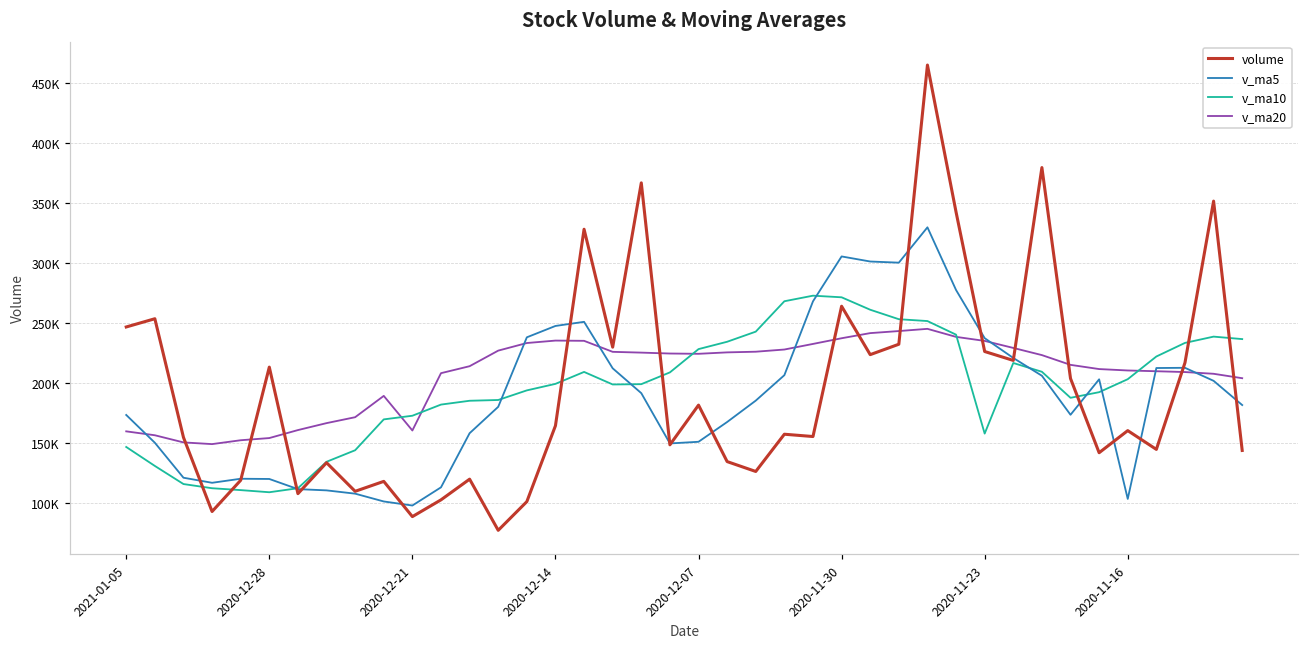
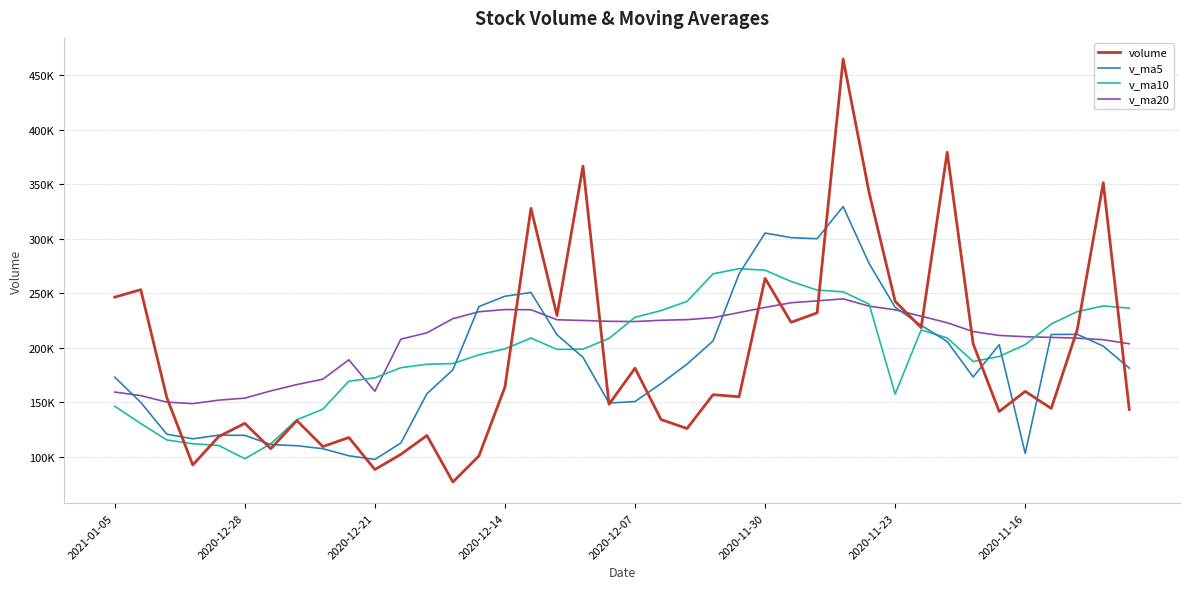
  {
    "volume": {
      "2021-01-05": 247000,
-     "2020-12-28": 213000,
+     "2020-12-28": 131000,
      "2020-12-21": 89000,
      "2020-12-14": 164000,
      "2020-12-07": 181000,
      "2020-11-30": 264000,
-     "2020-11-23": 226000,
+     "2020-11-23": 243000,
      "2020-11-16": 160000
    },
    "v_ma5": {
      "2021-01-05": 173000,
      "2020-12-28": 120000,
      "2020-12-21": 98000,
      "2020-12-14": 247000,
      "2020-12-07": 151000,
      "2020-11-30": 305000,
      "2020-11-16": 103000
    },
    "v_ma10": {
      "2021-01-05": 147000,
-     "2020-12-28": 109000,
+     "2020-12-28": 98000,
      "2020-12-21": 173000,
      "2020-12-14": 199000,
      "2020-12-07": 228000,
      "2020-11-30": 271000,
      "2020-11-23": 158000,
      "2020-11-16": 203000
    },
    "v_ma20": {
      "2021-01-05": 160000,
      "2020-12-28": 154000,
      "2020-12-21": 160000,
      "2020-12-14": 235000,
      "2020-12-07": 224000,
      "2020-11-30": 237000,
      "2020-11-16": 210000
    }
  }
